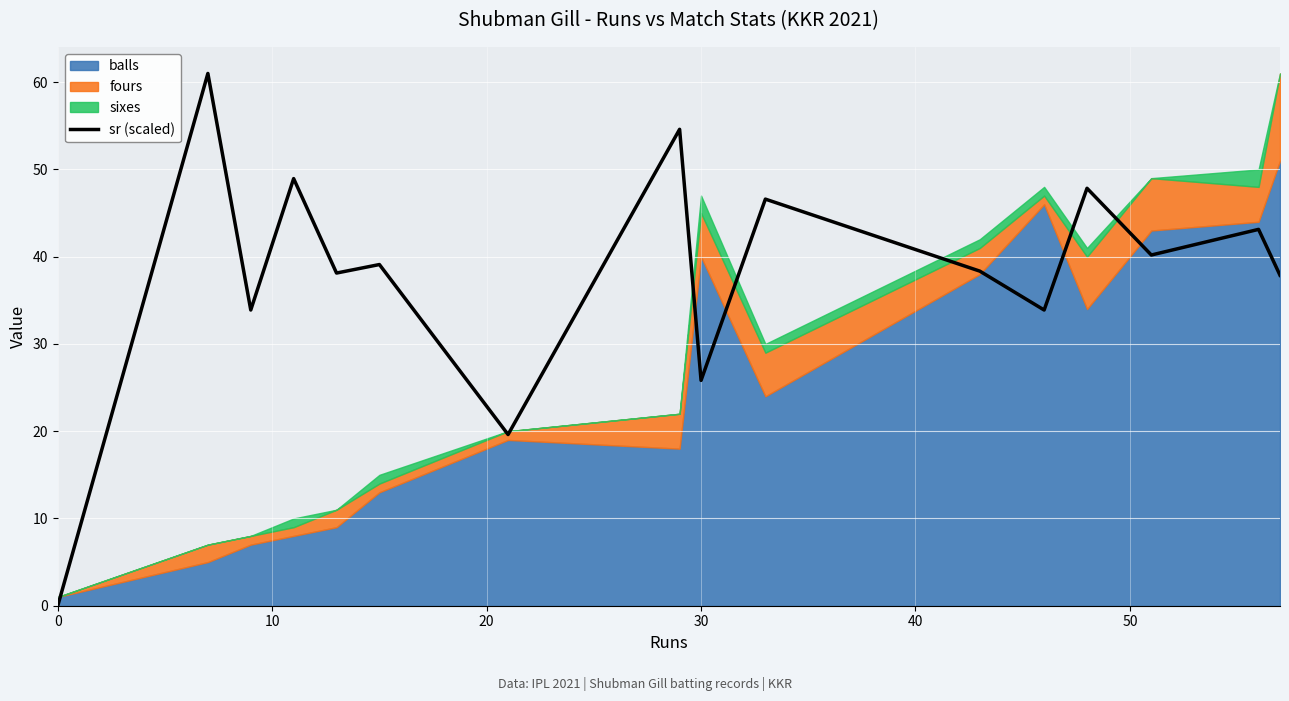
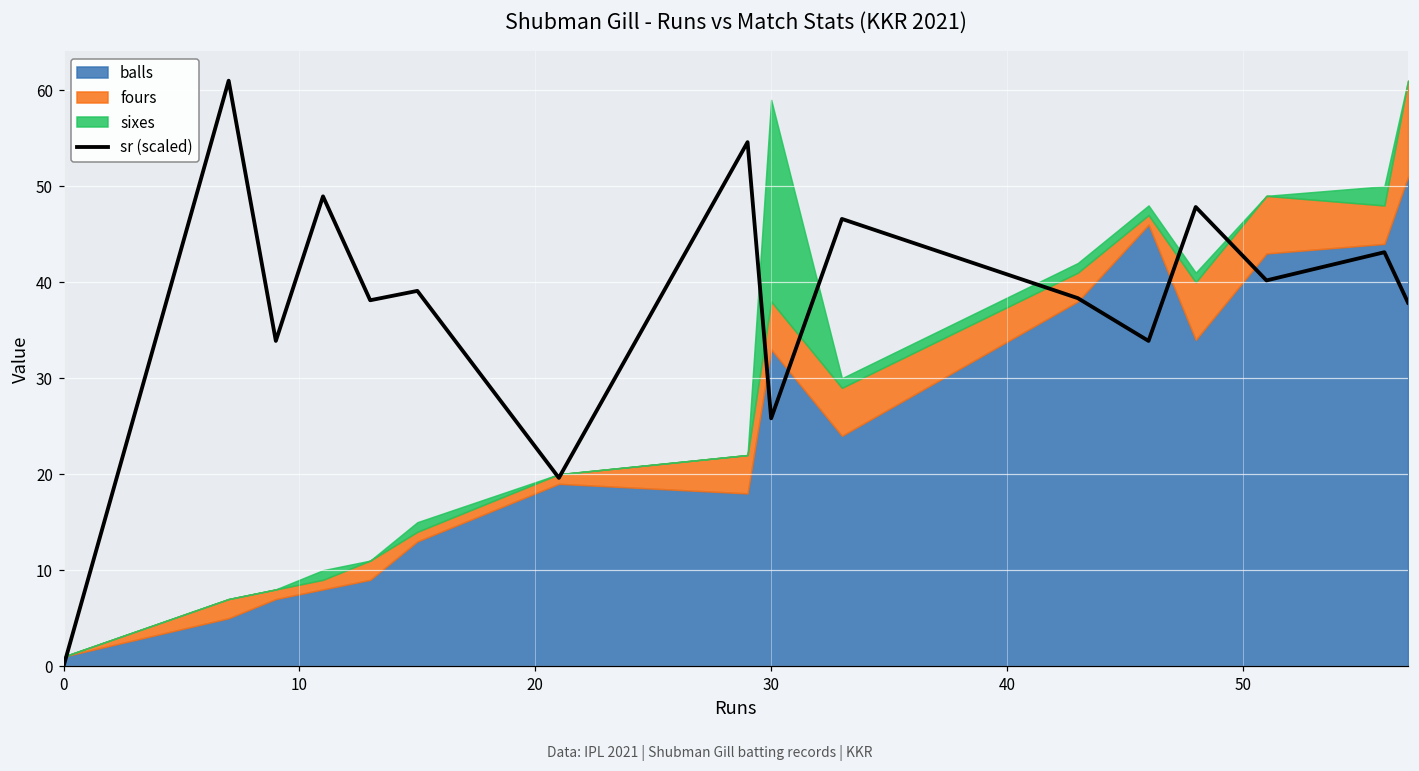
  {
    "sr (scaled)": {
      "0": 0,
      "30": 26
    },
    "balls": {
-     "30": 40
+     "30": 33
    },
    "fours": {
      "30": 5
    },
    "sixes": {
-     "30": 2
+     "30": 21
    }
  }
